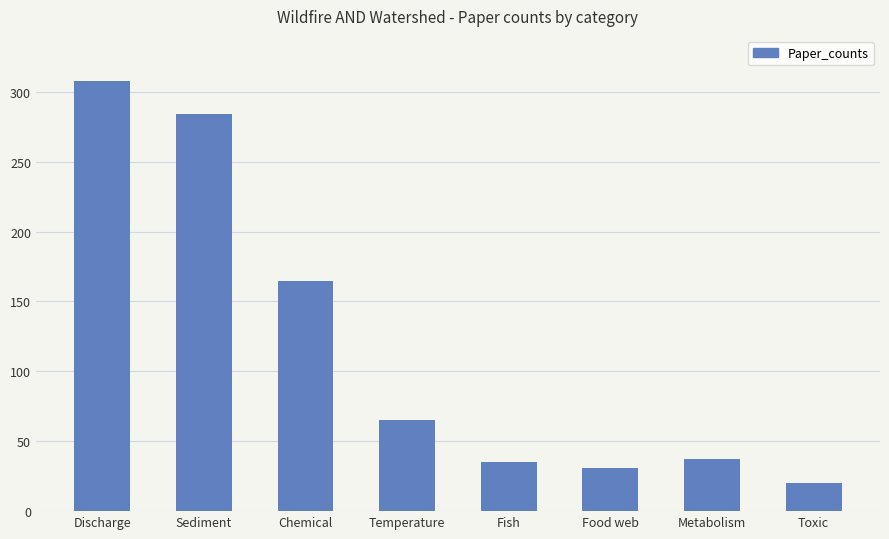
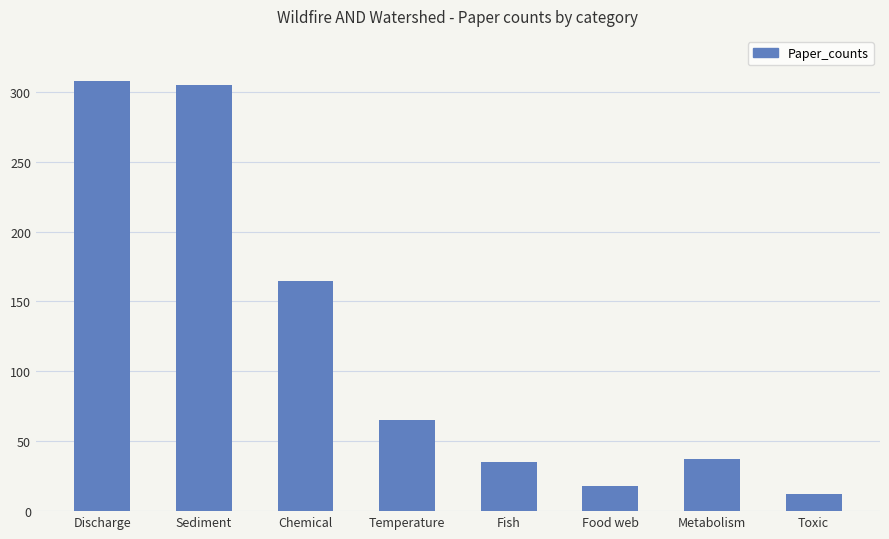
  {
    "Discharge": 308,
-   "Sediment": 284,
+   "Sediment": 305,
    "Chemical": 165,
    "Temperature": 65,
    "Fish": 35,
-   "Food web": 31,
+   "Food web": 18,
    "Metabolism": 37,
-   "Toxic": 20
+   "Toxic": 12
  }
